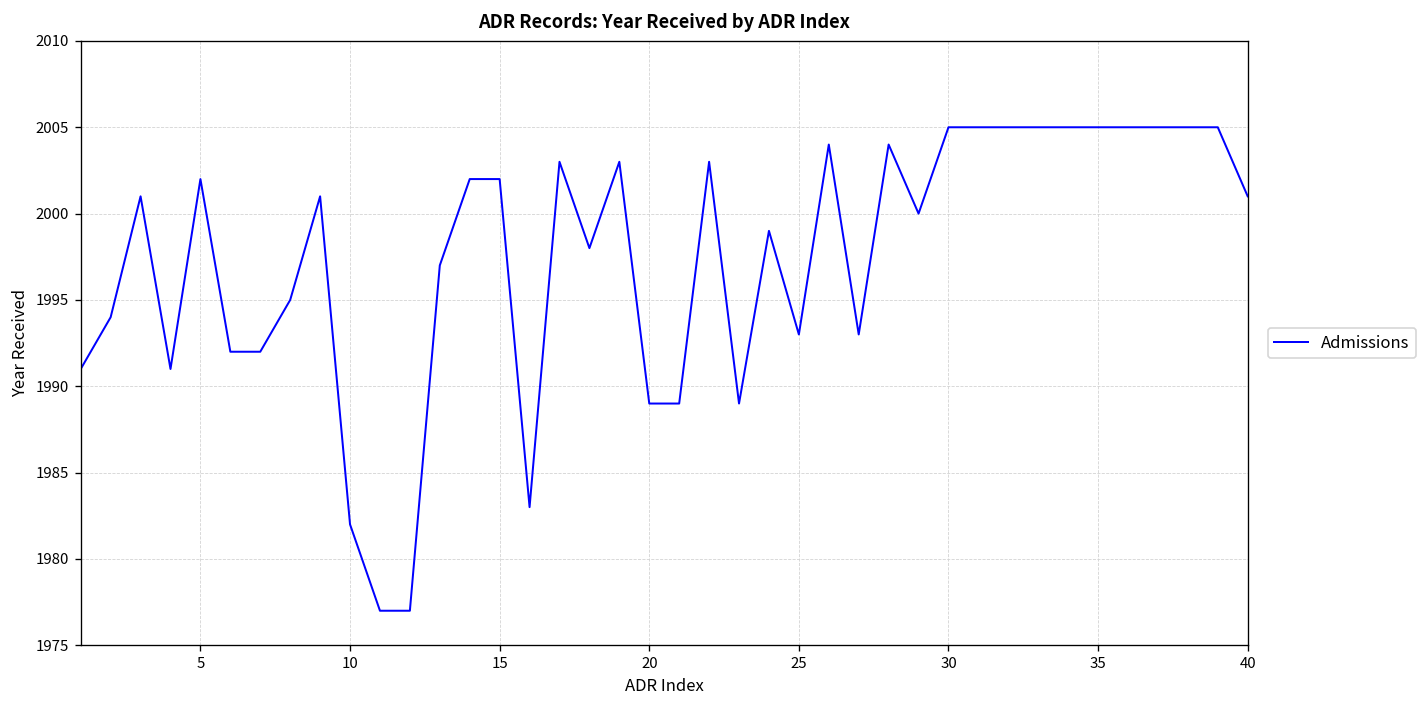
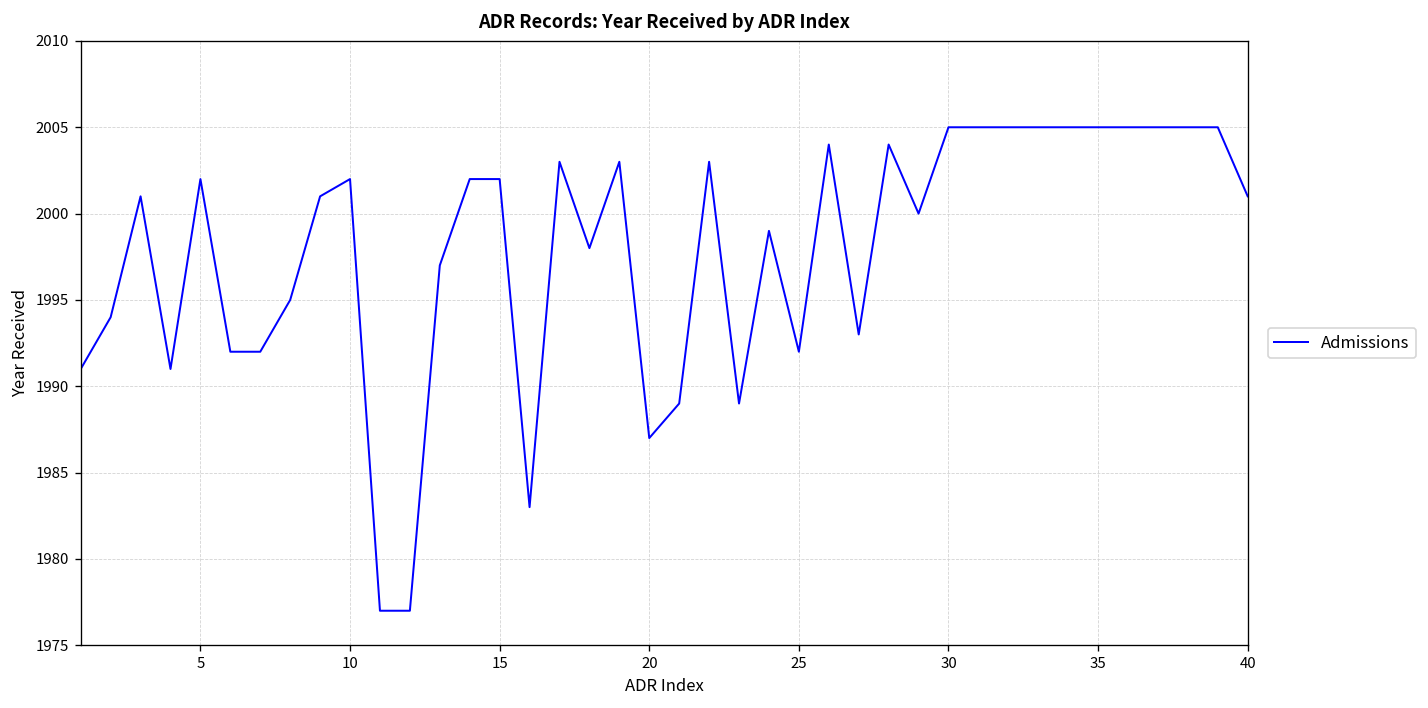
  {
    "5": 2002,
-   "10": 1982,
+   "10": 2002,
    "15": 2002,
-   "20": 1989,
-   "25": 1993,
+   "20": 1987,
+   "25": 1992,
    "30": 2005,
    "35": 2005,
    "40": 2001
  }
